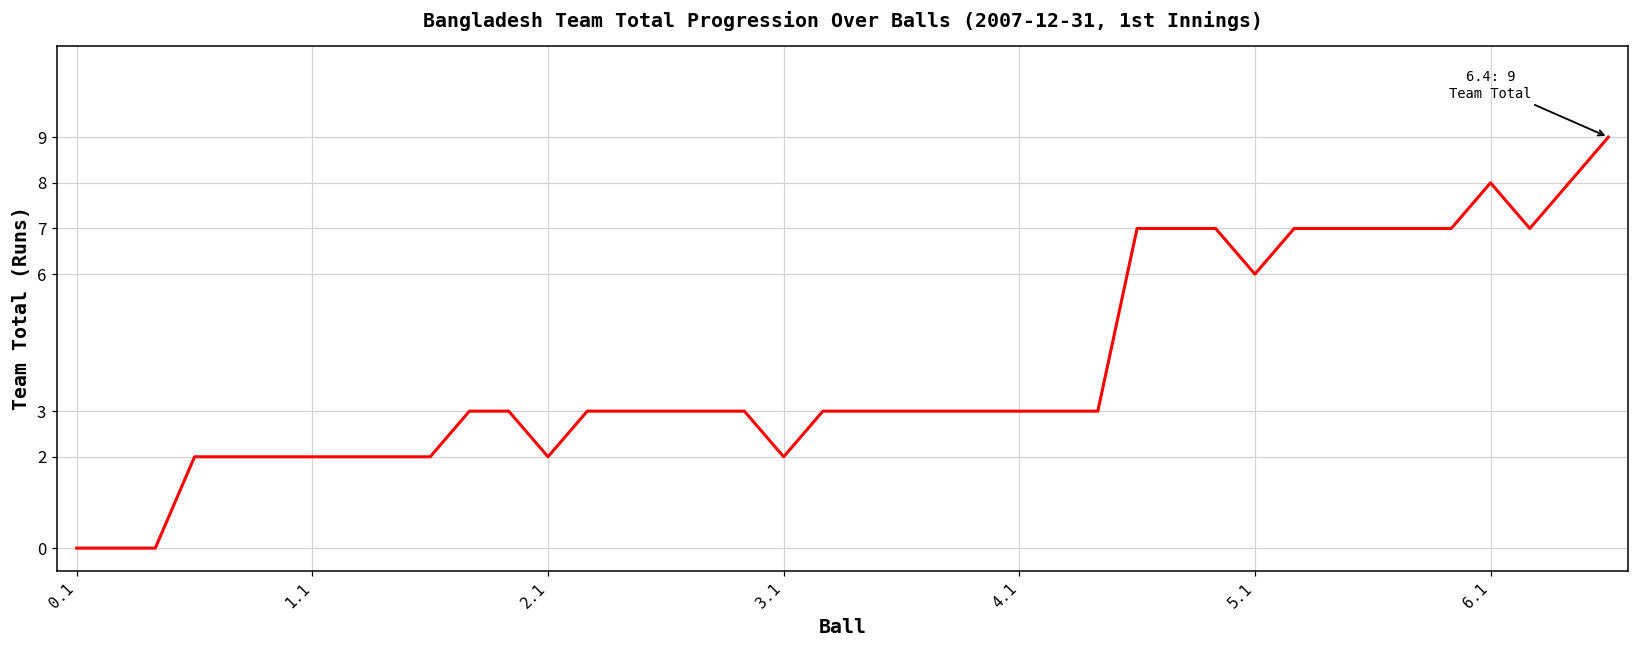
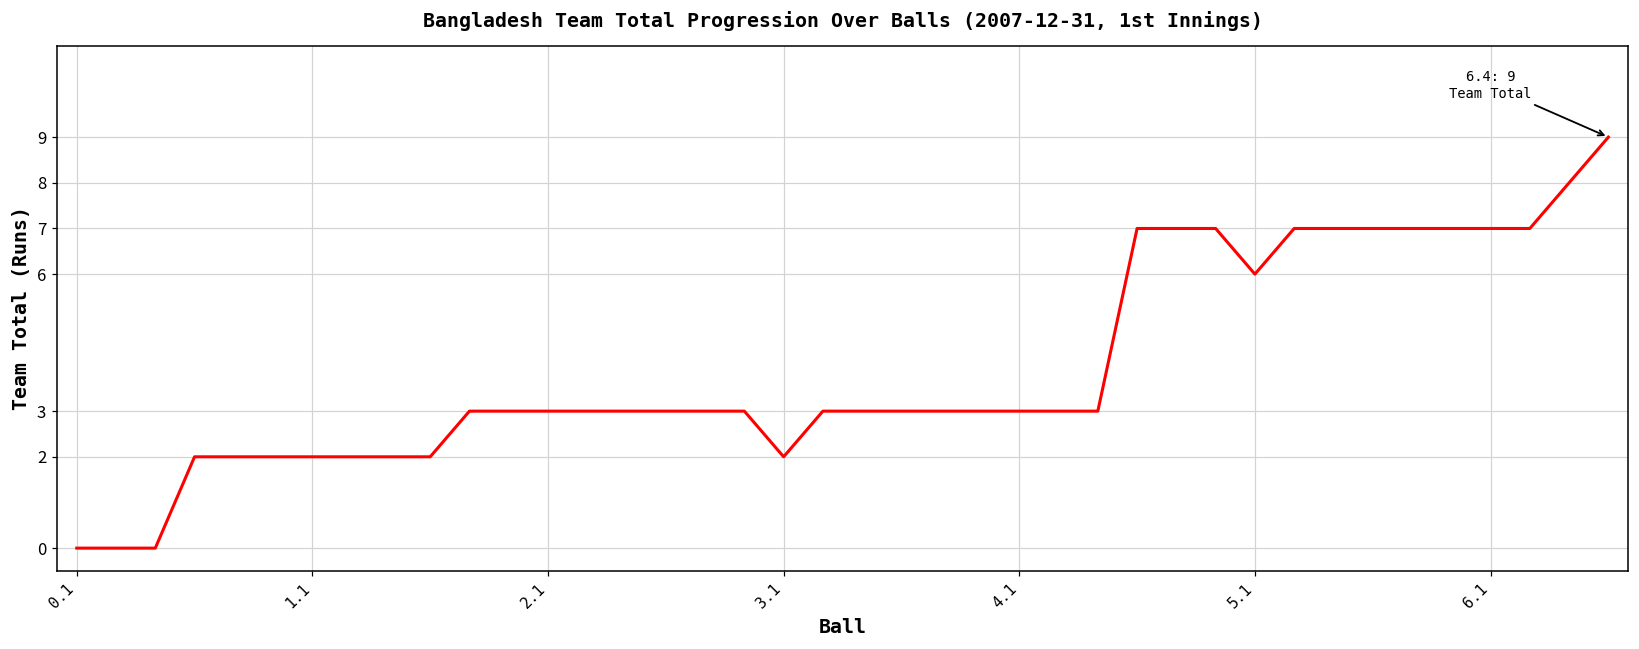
  {
    "0.1": 0,
    "1.1": 2,
-   "2.1": 2,
+   "2.1": 3,
    "3.1": 2,
    "4.1": 3,
    "5.1": 6,
-   "6.1": 8
+   "6.1": 7
  }
